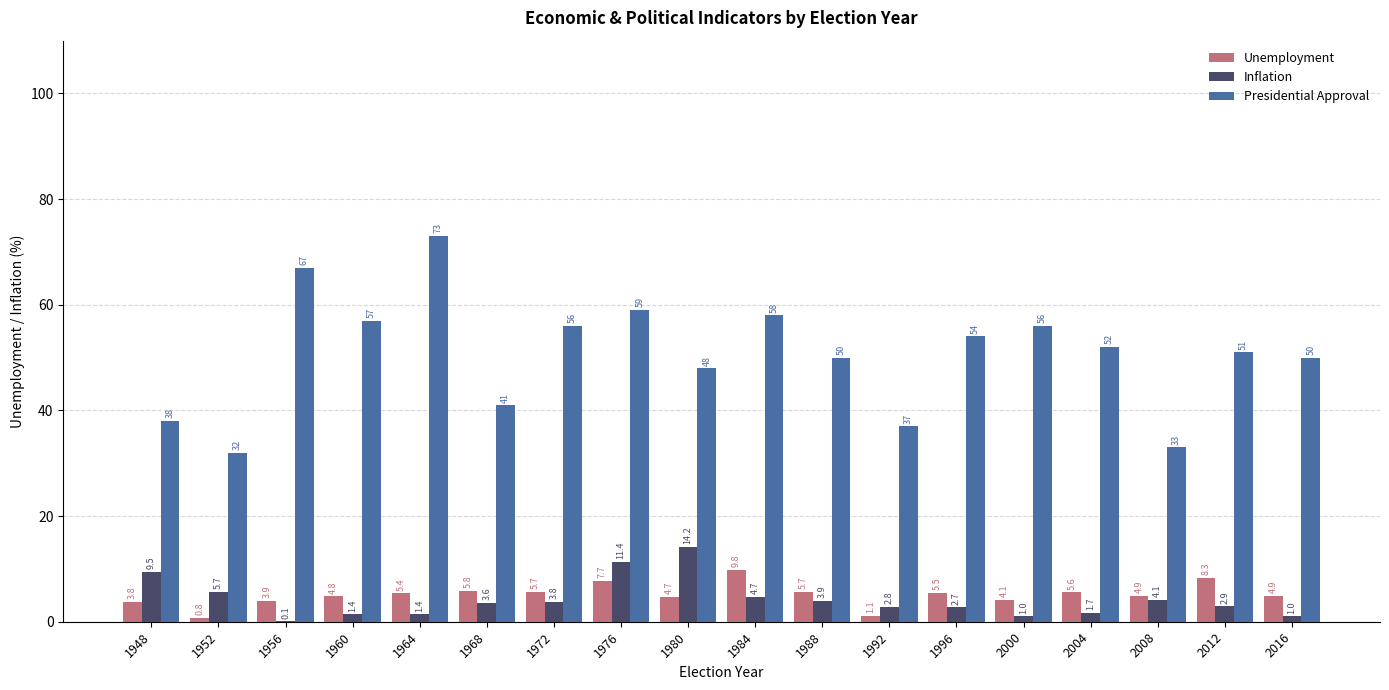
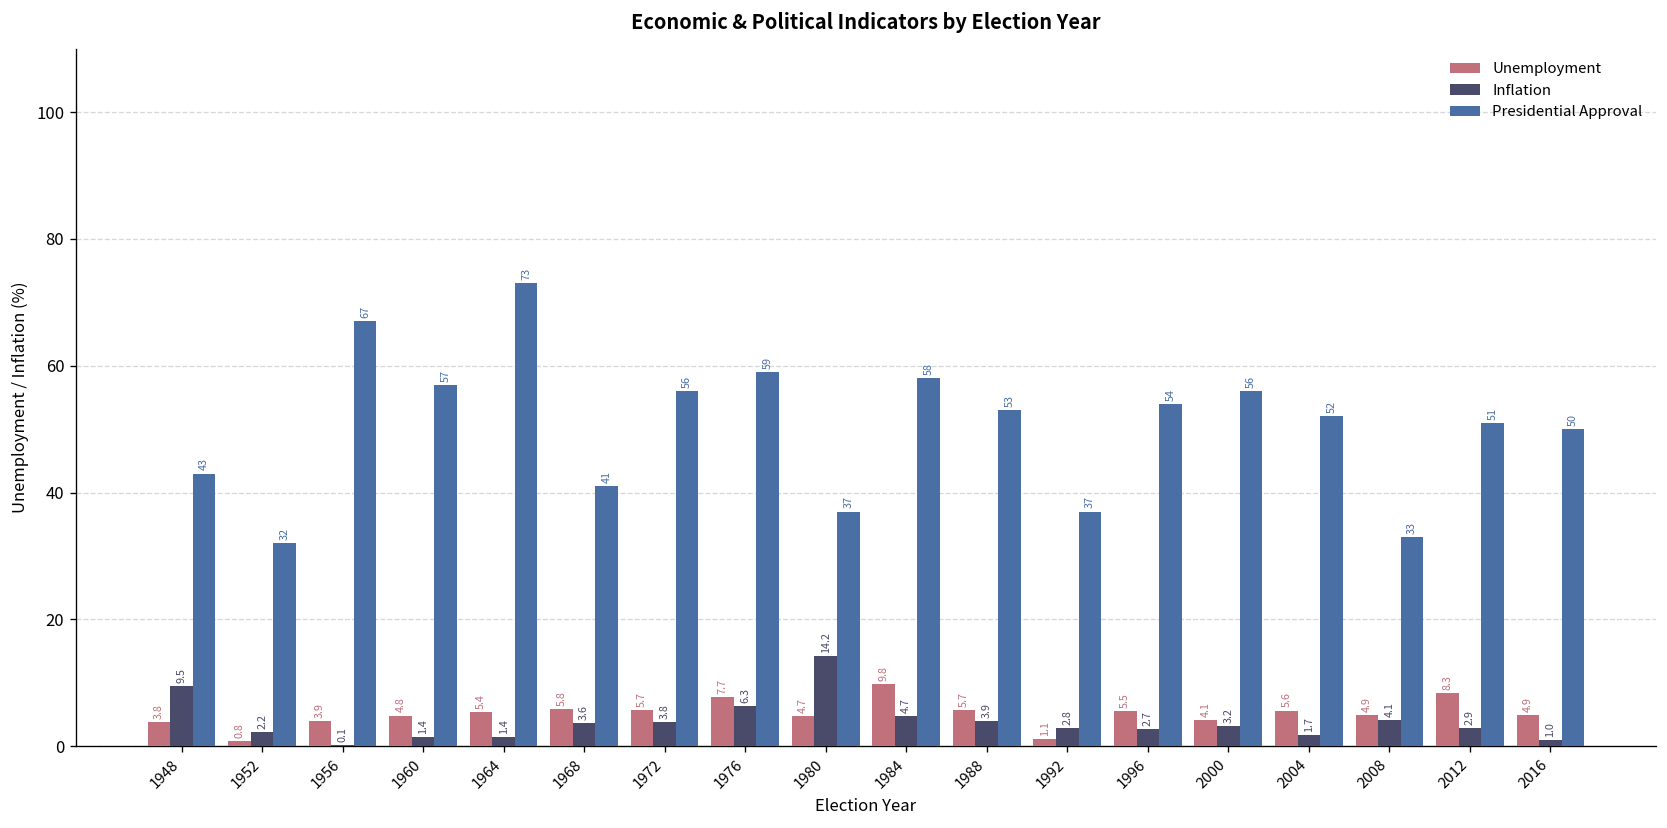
  {
    "Unemployment": {
      "1948": 3.8,
      "1952": 0.8,
      "1956": 3.9,
      "1960": 4.8,
      "1964": 5.4,
      "1968": 5.8,
      "1972": 5.7,
      "1976": 7.7,
      "1980": 4.7,
      "1984": 9.8,
      "1988": 5.7,
      "1992": 1.1,
      "1996": 5.5,
      "2000": 4.1,
      "2004": 5.6,
      "2008": 4.9,
      "2012": 8.3,
      "2016": 4.9
    },
    "Inflation": {
      "1948": 9.5,
-     "1952": 5.7,
+     "1952": 2.2,
      "1956": 0.1,
      "1960": 1.4,
      "1964": 1.4,
      "1968": 3.6,
      "1972": 3.8,
-     "1976": 11.4,
+     "1976": 6.3,
      "1980": 14.2,
      "1984": 4.7,
      "1988": 3.9,
      "1992": 2.8,
      "1996": 2.7,
-     "2000": 1.0,
+     "2000": 3.2,
      "2004": 1.7,
      "2008": 4.1,
      "2012": 2.9,
      "2016": 1.0
    },
    "Presidential Approval": {
-     "1948": 38,
+     "1948": 43,
      "1952": 32,
      "1956": 67,
      "1960": 57,
      "1964": 73,
      "1968": 41,
      "1972": 56,
      "1976": 59,
-     "1980": 48,
+     "1980": 37,
      "1984": 58,
-     "1988": 50,
+     "1988": 53,
      "1992": 37,
      "1996": 54,
      "2000": 56,
      "2004": 52,
      "2008": 33,
      "2012": 51,
      "2016": 50
    }
  }
